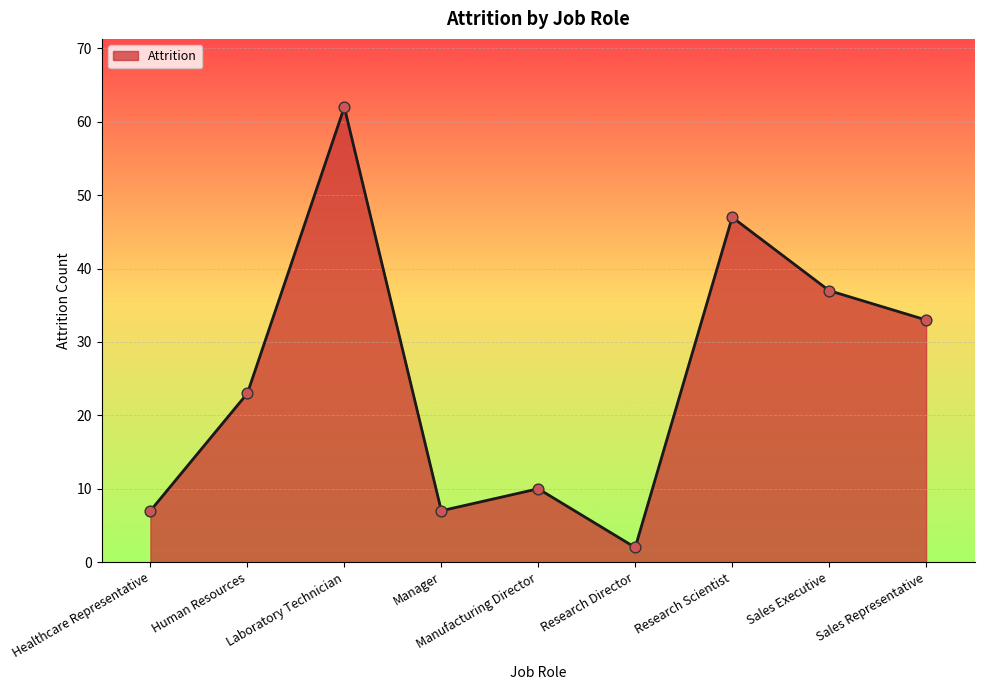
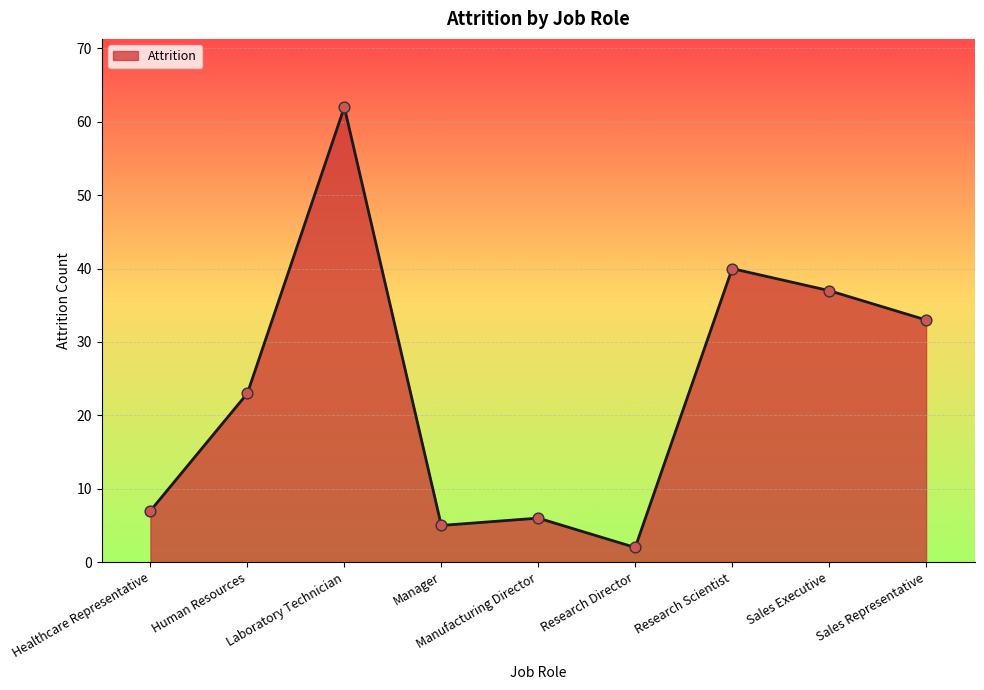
  {
    "Healthcare Representative": 7,
    "Human Resources": 23,
    "Laboratory Technician": 62,
-   "Manager": 7,
-   "Manufacturing Director": 10,
+   "Manager": 5,
+   "Manufacturing Director": 6,
    "Research Director": 2,
-   "Research Scientist": 47,
+   "Research Scientist": 40,
    "Sales Executive": 37,
    "Sales Representative": 33
  }
